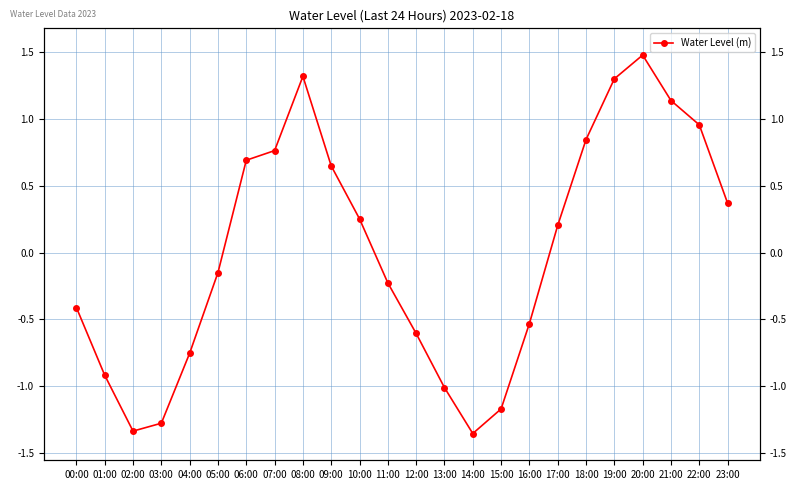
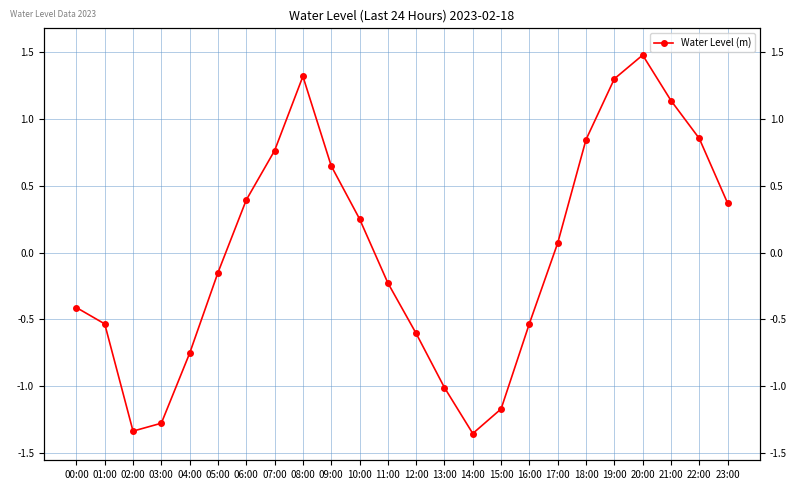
  {
    "00:00": -0.41,
-   "01:00": -0.92,
+   "01:00": -0.53,
    "02:00": -1.34,
    "03:00": -1.28,
    "04:00": -0.75,
    "05:00": -0.15,
-   "06:00": 0.69,
+   "06:00": 0.39,
    "07:00": 0.76,
    "08:00": 1.32,
    "09:00": 0.65,
    "10:00": 0.25,
    "11:00": -0.23,
    "12:00": -0.61,
    "13:00": -1.01,
    "14:00": -1.35,
    "15:00": -1.17,
    "16:00": -0.53,
-   "17:00": 0.20,
+   "17:00": 0.07,
    "18:00": 0.84,
    "19:00": 1.30,
    "20:00": 1.48,
    "21:00": 1.14,
-   "22:00": 0.95,
+   "22:00": 0.85,
    "23:00": 0.37
  }
